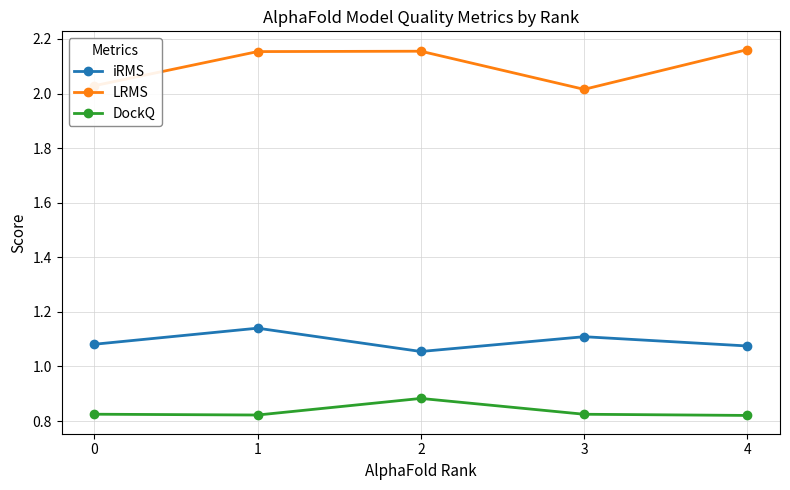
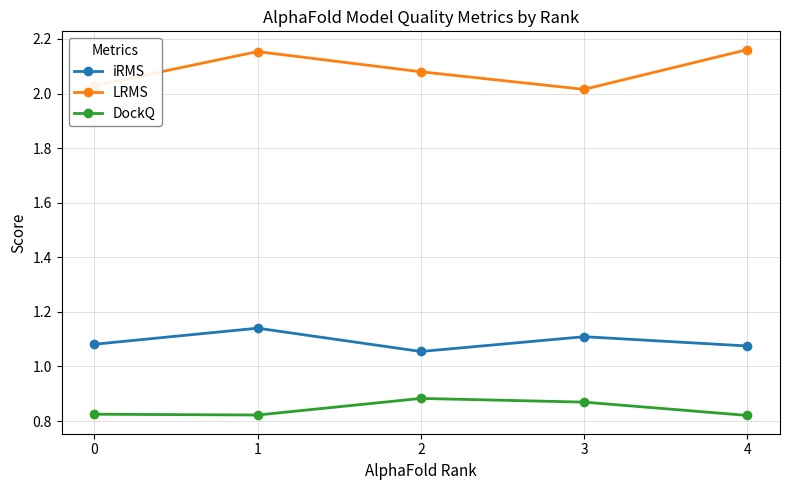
  {
    "iRMS": {
      "0": 1.08,
      "1": 1.14,
      "2": 1.05,
      "3": 1.11,
      "4": 1.07
    },
    "LRMS": {
      "1": 2.15,
-     "2": 2.16,
+     "2": 2.08,
      "3": 2.02,
      "4": 2.16
    },
    "DockQ": {
      "0": 0.82,
      "1": 0.82,
      "2": 0.88,
-     "3": 0.82,
+     "3": 0.87,
      "4": 0.82
    }
  }
